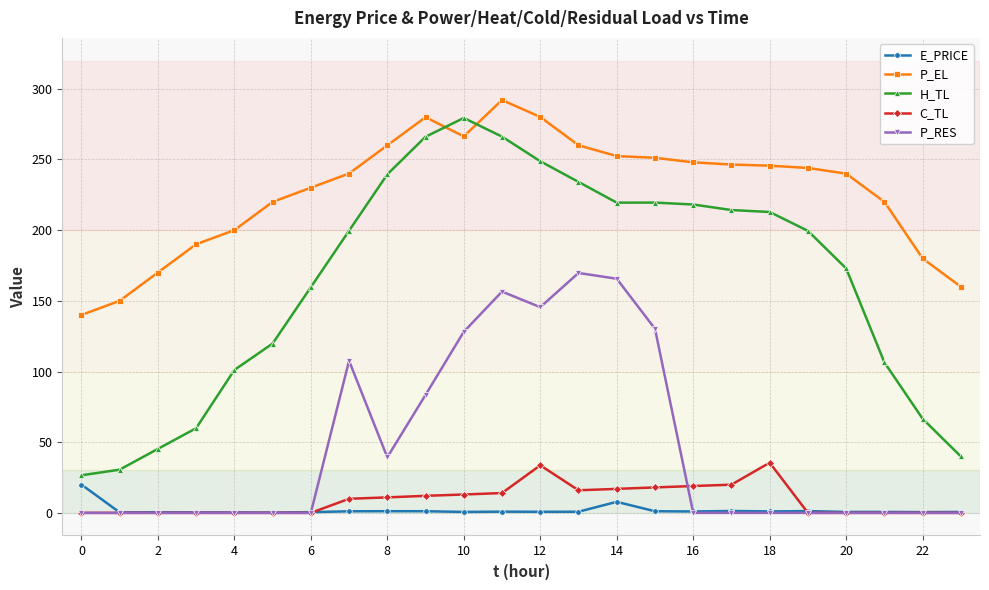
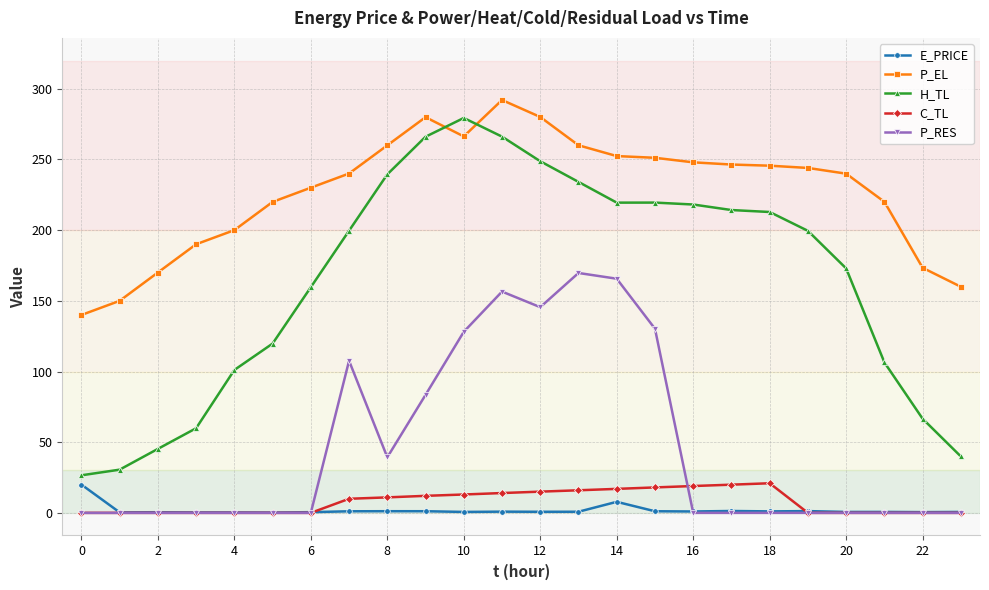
  {
    "E_PRICE": {
      "0": 20,
      "8": 1,
      "10": 1,
      "12": 1,
      "14": 8
    },
    "P_EL": {
      "0": 140,
      "2": 170,
      "4": 200,
      "6": 230,
      "8": 260,
      "10": 266,
      "12": 280,
      "14": 252,
      "16": 248,
      "18": 246,
      "20": 240,
-     "22": 180
+     "22": 173
    },
    "H_TL": {
      "0": 27,
      "2": 45,
      "4": 101,
      "6": 160,
      "8": 239,
      "10": 279,
      "12": 249,
      "14": 219,
      "16": 218,
      "18": 213,
      "20": 173,
      "22": 67
    },
    "C_TL": {
      "8": 11,
      "10": 13,
-     "12": 34,
+     "12": 15,
      "14": 17,
      "16": 19,
-     "18": 36
+     "18": 21
    },
    "P_RES": {
      "8": 39,
      "10": 128,
      "12": 146,
      "14": 166
    }
  }
